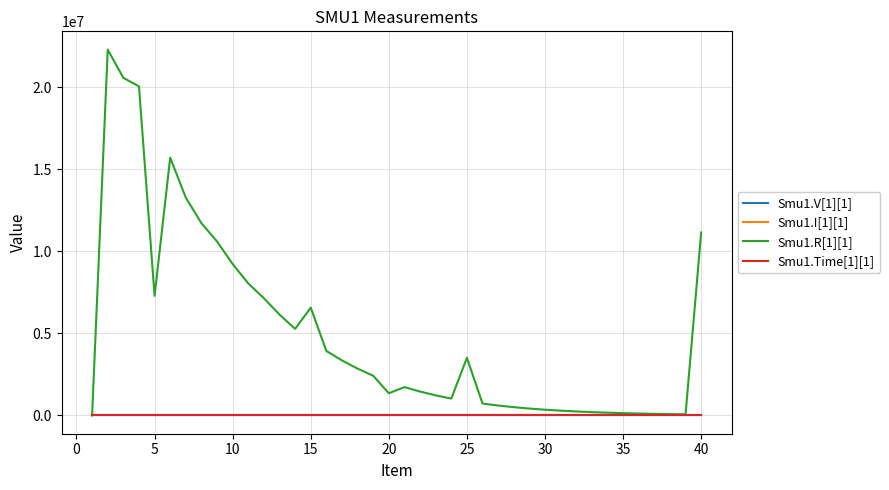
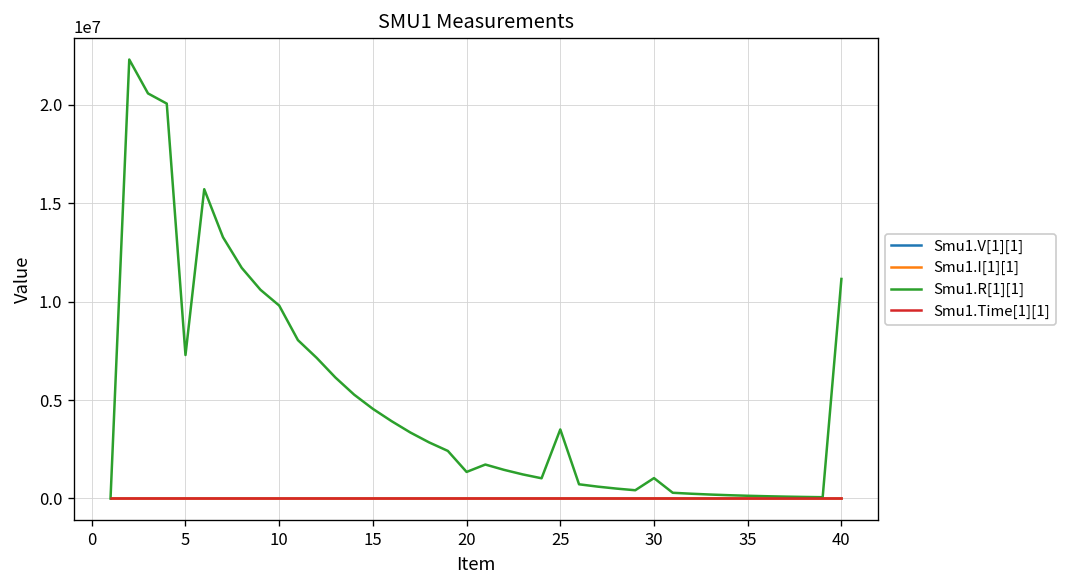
  {
    "Smu1.Time[1][1]": {
      "5": 0,
      "10": 0,
      "15": 0,
      "20": 0,
      "25": 0,
      "30": 0,
      "40": 0
    },
    "Smu1.R[1][1]": {
      "5": 7300000,
-     "10": 9200000,
-     "15": 6600000,
+     "10": 9800000,
+     "15": 4600000,
      "20": 1300000,
      "25": 3500000,
-     "30": 300000,
+     "30": 1000000,
      "40": 11200000
    }
  }
